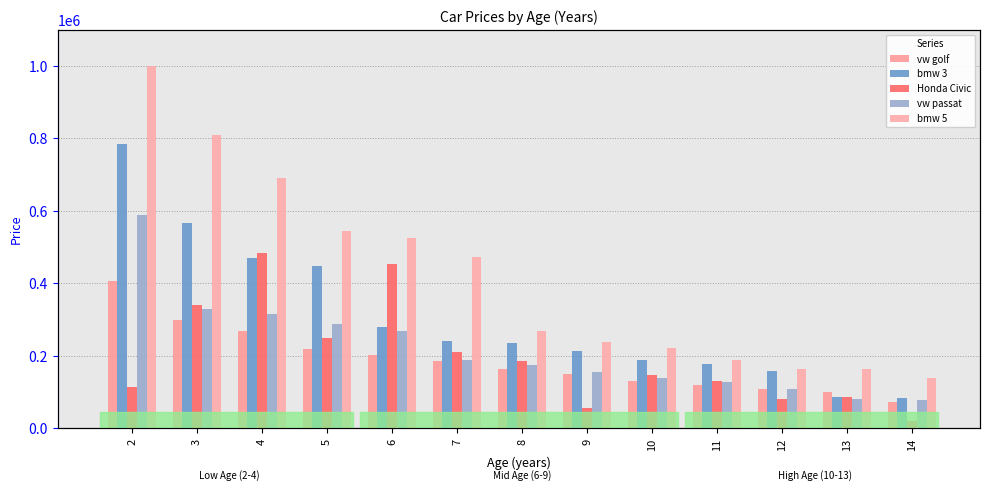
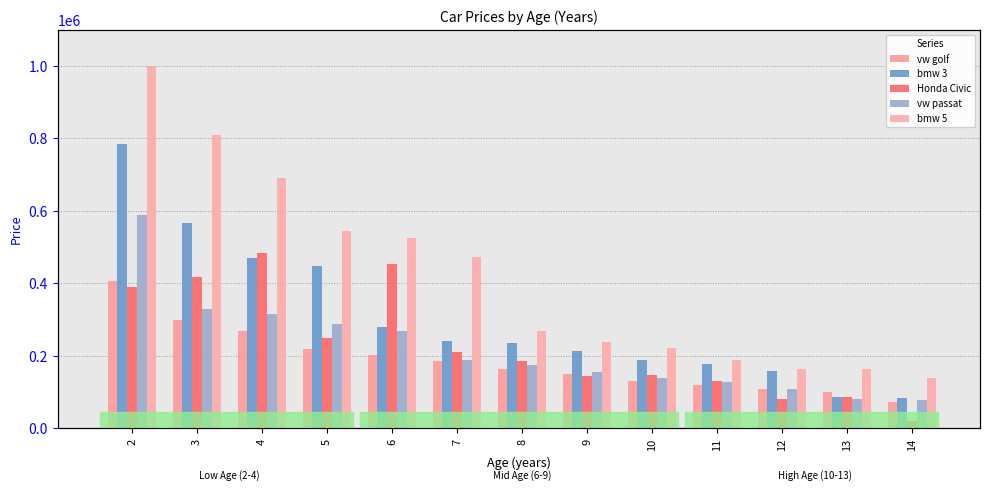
  {
    "Honda Civic": {
-     "2": 110000,
-     "3": 340000,
+     "2": 390000,
+     "3": 420000,
      "4": 480000,
      "5": 250000,
      "6": 450000,
      "7": 210000,
      "8": 190000,
-     "9": 60000,
+     "9": 140000,
      "10": 150000,
      "11": 130000,
      "12": 80000,
      "13": 90000
    }
  }
